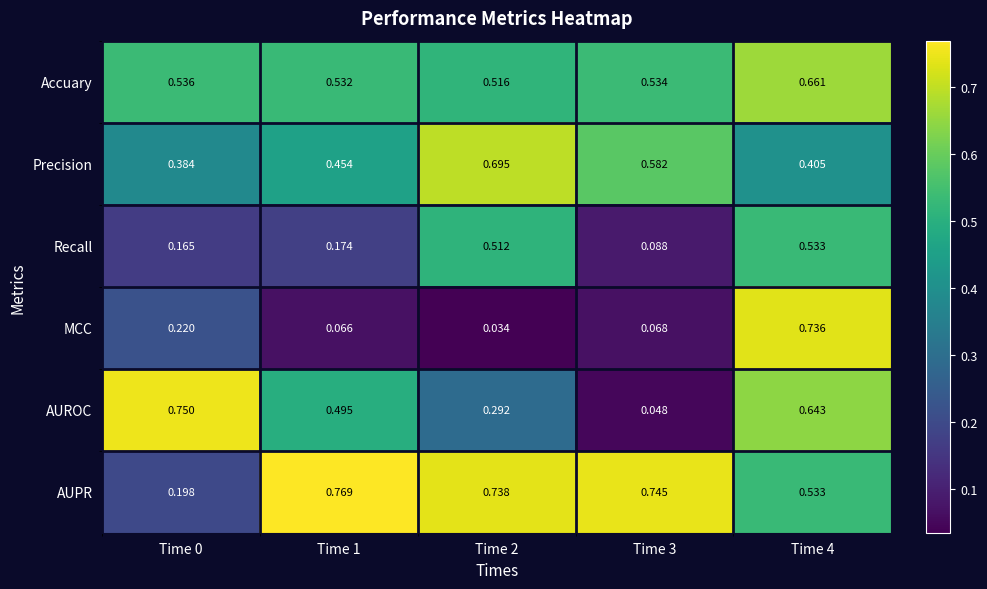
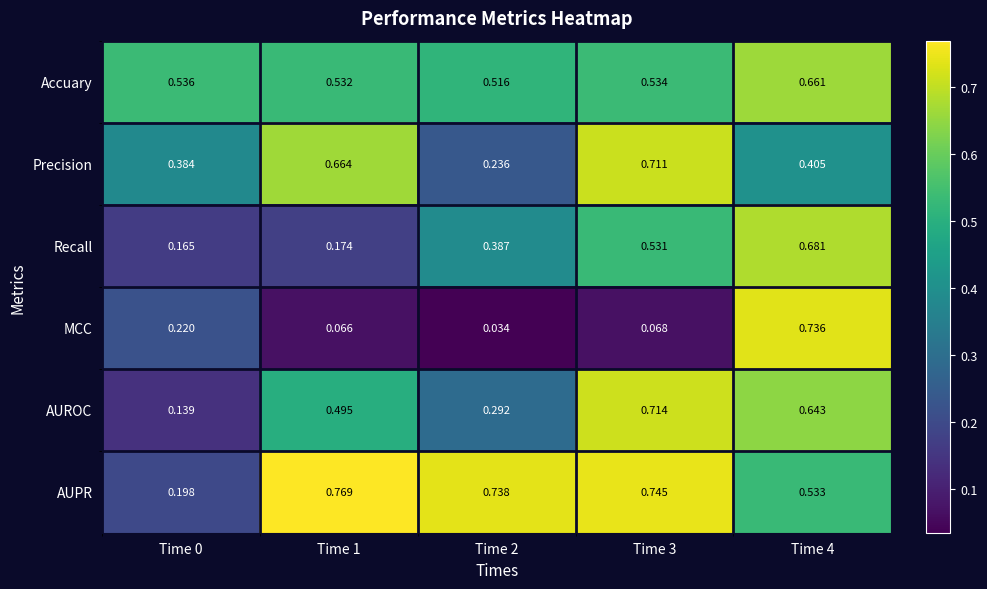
  {
    "Accuary": {
      "Time 0": 0.536,
      "Time 1": 0.532,
      "Time 2": 0.516,
      "Time 3": 0.534,
      "Time 4": 0.661
    },
    "Precision": {
      "Time 0": 0.384,
-     "Time 1": 0.454,
-     "Time 2": 0.695,
-     "Time 3": 0.582,
+     "Time 1": 0.664,
+     "Time 2": 0.236,
+     "Time 3": 0.711,
      "Time 4": 0.405
    },
    "Recall": {
      "Time 0": 0.165,
      "Time 1": 0.174,
-     "Time 2": 0.512,
-     "Time 3": 0.088,
-     "Time 4": 0.533
+     "Time 2": 0.387,
+     "Time 3": 0.531,
+     "Time 4": 0.681
    },
    "MCC": {
      "Time 0": 0.220,
      "Time 1": 0.066,
      "Time 2": 0.034,
      "Time 3": 0.068,
      "Time 4": 0.736
    },
    "AUROC": {
-     "Time 0": 0.750,
+     "Time 0": 0.139,
      "Time 1": 0.495,
      "Time 2": 0.292,
-     "Time 3": 0.048,
+     "Time 3": 0.714,
      "Time 4": 0.643
    },
    "AUPR": {
      "Time 0": 0.198,
      "Time 1": 0.769,
      "Time 2": 0.738,
      "Time 3": 0.745,
      "Time 4": 0.533
    }
  }
